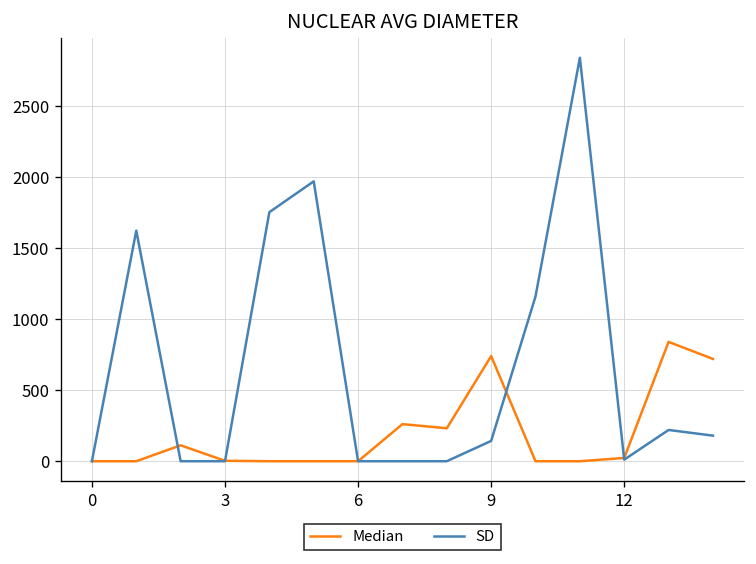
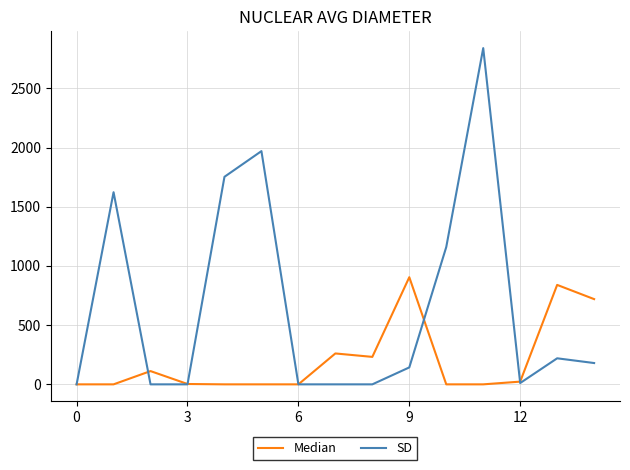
  {
    "Median": {
-     "9": 740
+     "9": 910
    },
    "SD": {
      "9": 140
    }
  }
